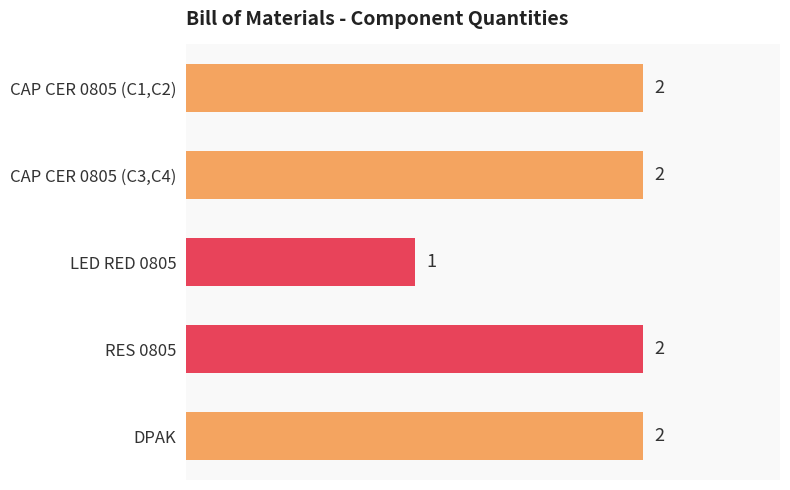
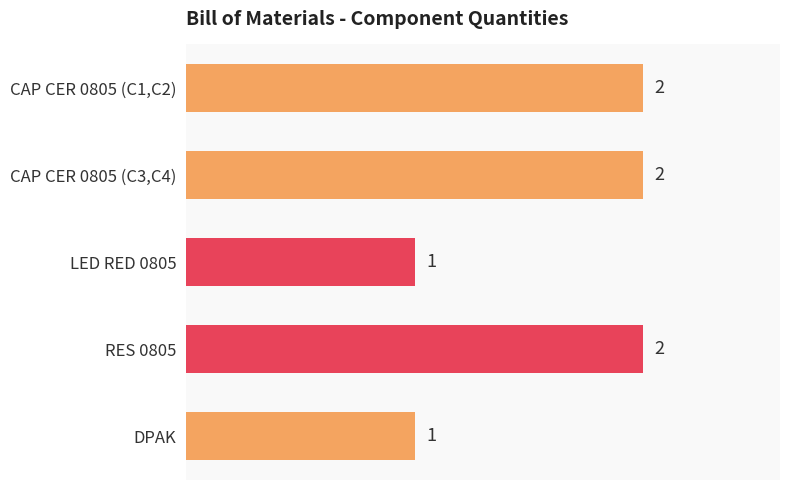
  {
    "CAP CER 0805 (C1,C2)": 2,
    "CAP CER 0805 (C3,C4)": 2,
    "LED RED 0805": 1,
    "RES 0805": 2,
-   "DPAK": 2
+   "DPAK": 1
  }
